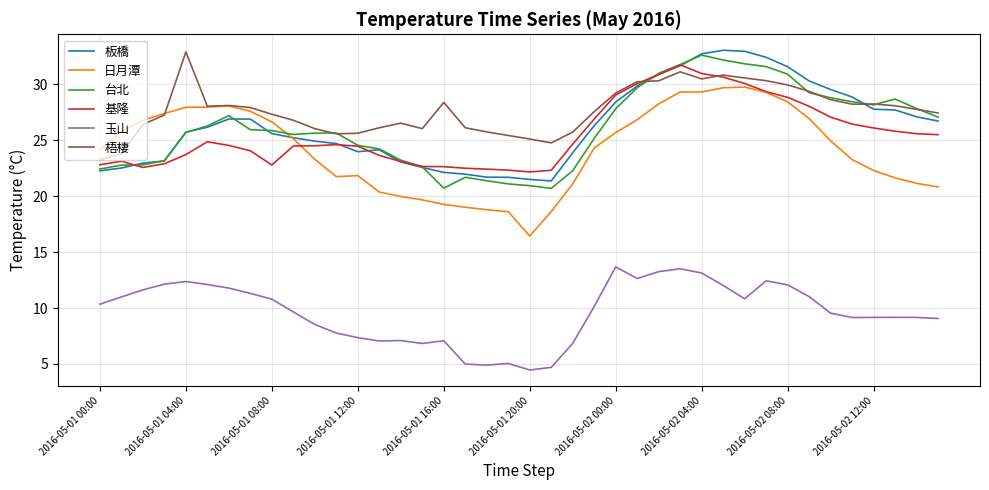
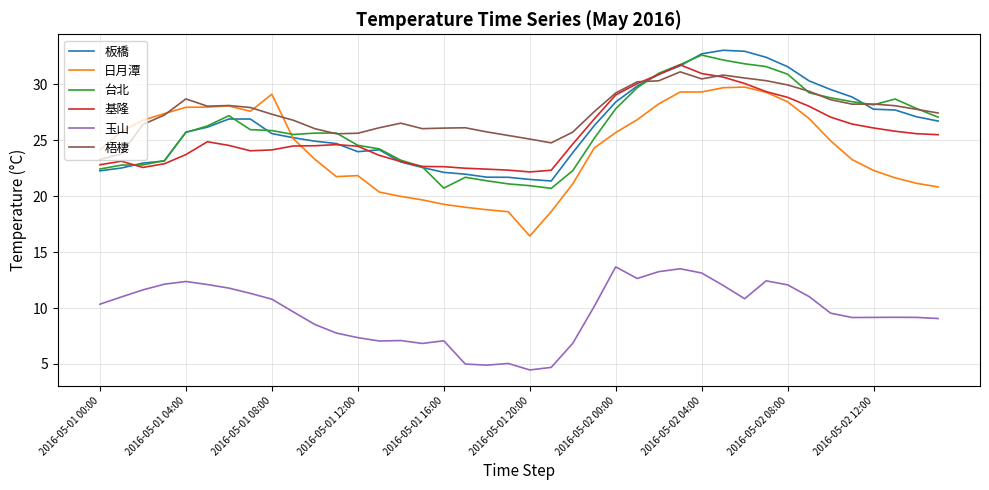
  {
    "板橋": {
      "2016-05-01 08:00": 25.6,
      "2016-05-01 12:00": 24.0,
      "2016-05-01 16:00": 22.1,
      "2016-05-01 20:00": 21.5,
      "2016-05-02 00:00": 28.4,
      "2016-05-02 08:00": 31.6,
      "2016-05-02 12:00": 27.8
    },
    "日月潭": {
      "2016-05-01 04:00": 28.0,
-     "2016-05-01 08:00": 26.7,
+     "2016-05-01 08:00": 29.1,
      "2016-05-01 12:00": 21.8,
      "2016-05-01 16:00": 19.3,
      "2016-05-01 20:00": 16.4,
      "2016-05-02 00:00": 25.7,
      "2016-05-02 04:00": 29.3,
      "2016-05-02 08:00": 28.4,
      "2016-05-02 12:00": 22.3
    },
    "台北": {
      "2016-05-01 08:00": 25.9,
      "2016-05-01 16:00": 20.7,
      "2016-05-01 20:00": 20.9,
      "2016-05-02 00:00": 27.8,
      "2016-05-02 08:00": 30.9
    },
    "基隆": {
      "2016-05-01 00:00": 22.8,
      "2016-05-01 04:00": 23.7,
-     "2016-05-01 08:00": 22.8,
+     "2016-05-01 08:00": 24.1,
      "2016-05-01 16:00": 22.6,
      "2016-05-01 20:00": 22.2,
      "2016-05-02 04:00": 31.0,
      "2016-05-02 08:00": 28.8,
      "2016-05-02 12:00": 26.1
    },
    "玉山": {
      "2016-05-01 00:00": 10.3,
      "2016-05-01 04:00": 12.4,
      "2016-05-01 08:00": 10.8,
      "2016-05-01 12:00": 7.4,
      "2016-05-01 16:00": 7.1,
      "2016-05-01 20:00": 4.5,
      "2016-05-02 00:00": 13.7,
      "2016-05-02 04:00": 13.1,
      "2016-05-02 08:00": 12.1,
      "2016-05-02 12:00": 9.2
    },
    "梧棲": {
-     "2016-05-01 04:00": 32.9,
+     "2016-05-01 04:00": 28.7,
      "2016-05-01 08:00": 27.3,
      "2016-05-01 12:00": 25.6,
-     "2016-05-01 16:00": 28.4,
+     "2016-05-01 16:00": 26.1,
      "2016-05-01 20:00": 25.1,
      "2016-05-02 04:00": 30.5,
      "2016-05-02 08:00": 30.0
    }
  }
